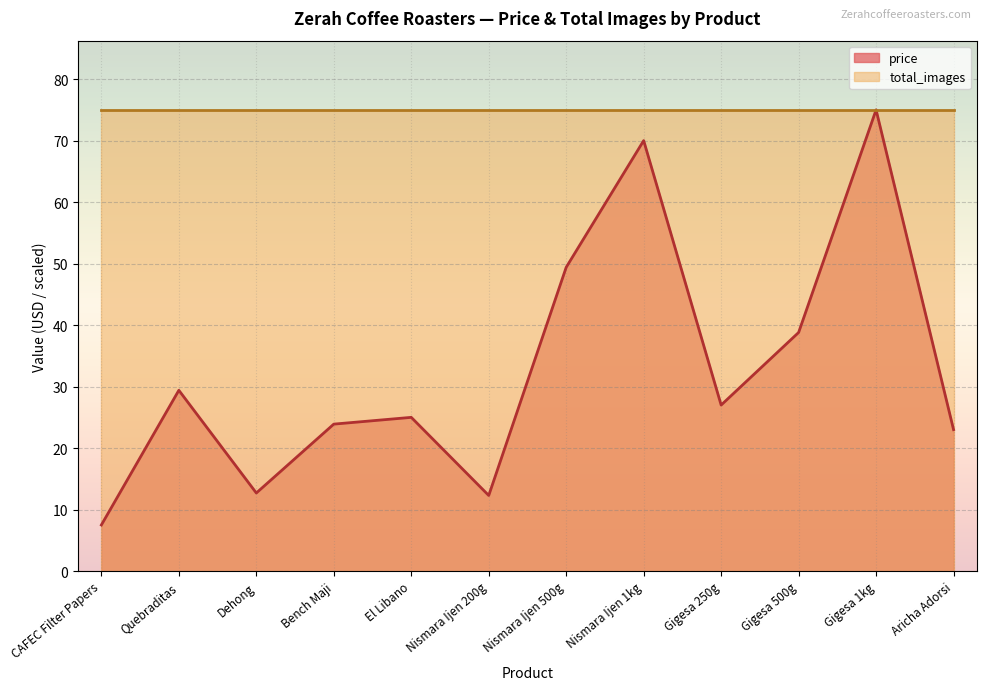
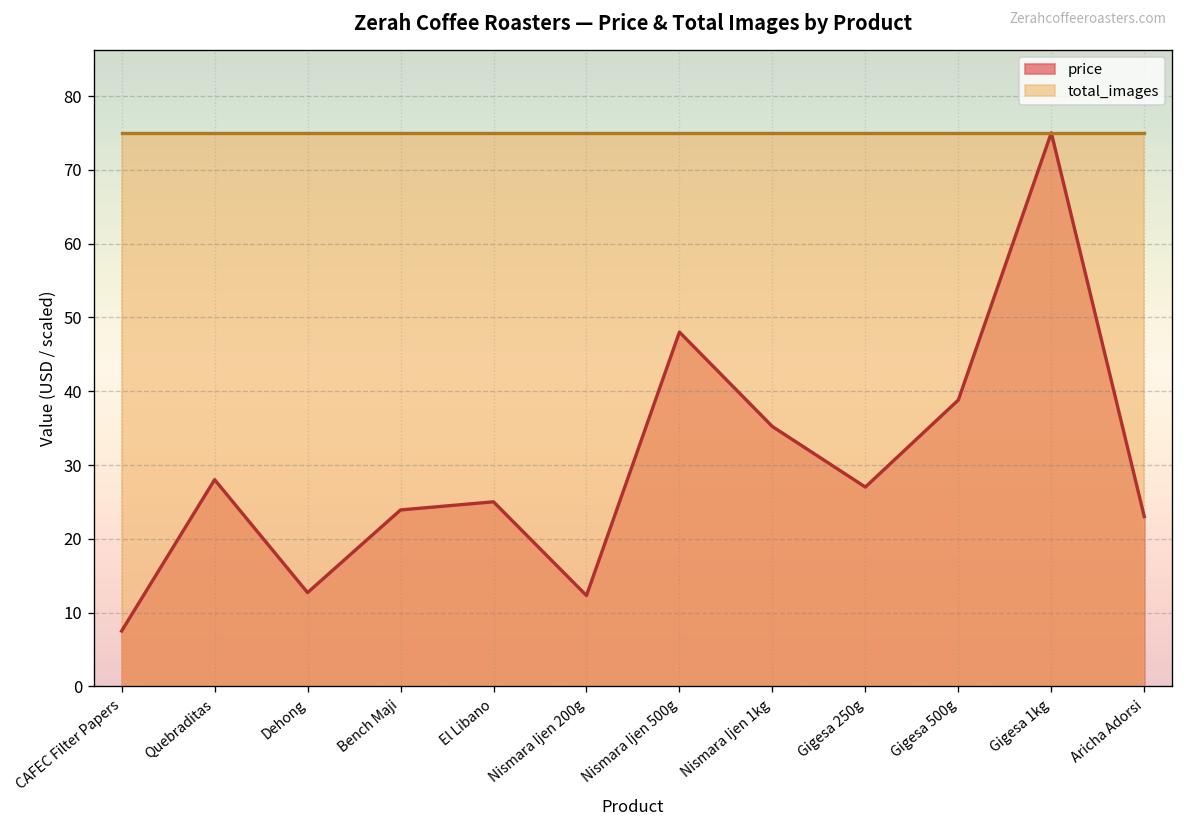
  {
    "price": {
      "CAFEC Filter Papers": 8,
-     "Quebraditas": 29,
+     "Quebraditas": 28,
      "Dehong": 13,
      "Bench Maji": 24,
      "El Libano": 25,
      "Nismara Ijen 200g": 12,
-     "Nismara Ijen 500g": 49,
-     "Nismara Ijen 1kg": 70,
+     "Nismara Ijen 500g": 48,
+     "Nismara Ijen 1kg": 35,
      "Gigesa 250g": 27,
      "Gigesa 500g": 39,
      "Aricha Adorsi": 23
    },
    "total_images": {
      "CAFEC Filter Papers": 75,
      "Quebraditas": 75,
      "Dehong": 75,
      "Bench Maji": 75,
      "El Libano": 75,
      "Nismara Ijen 200g": 75,
      "Nismara Ijen 500g": 75,
      "Nismara Ijen 1kg": 75,
      "Gigesa 250g": 75,
      "Gigesa 500g": 75,
      "Aricha Adorsi": 75
    }
  }
